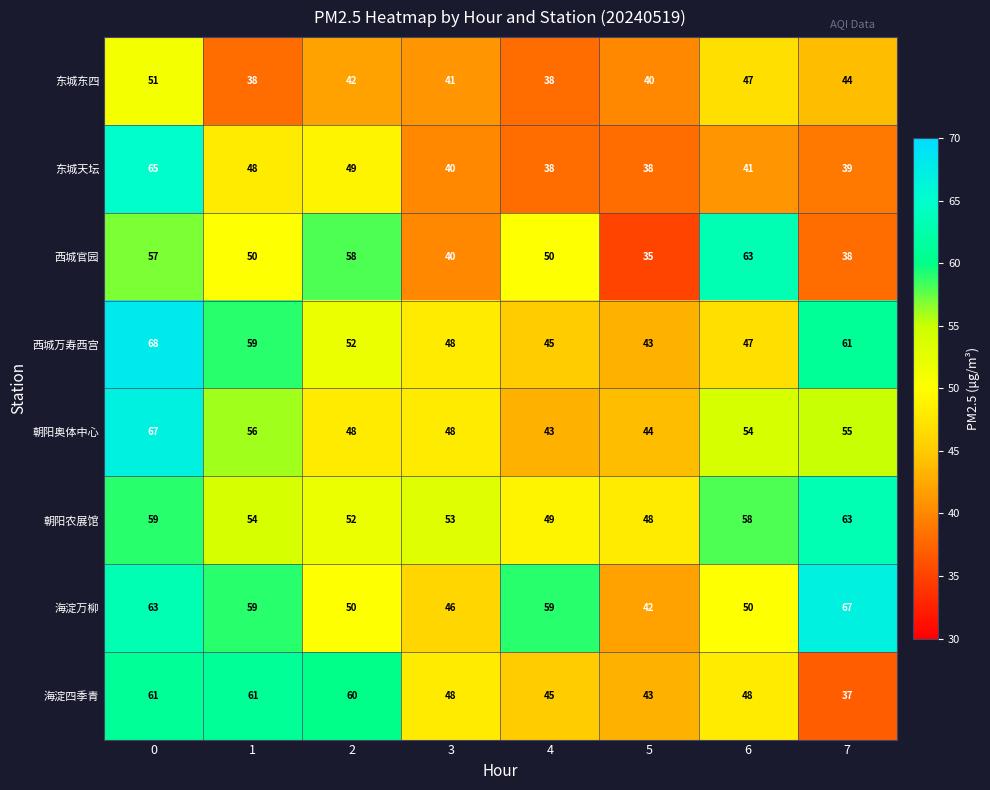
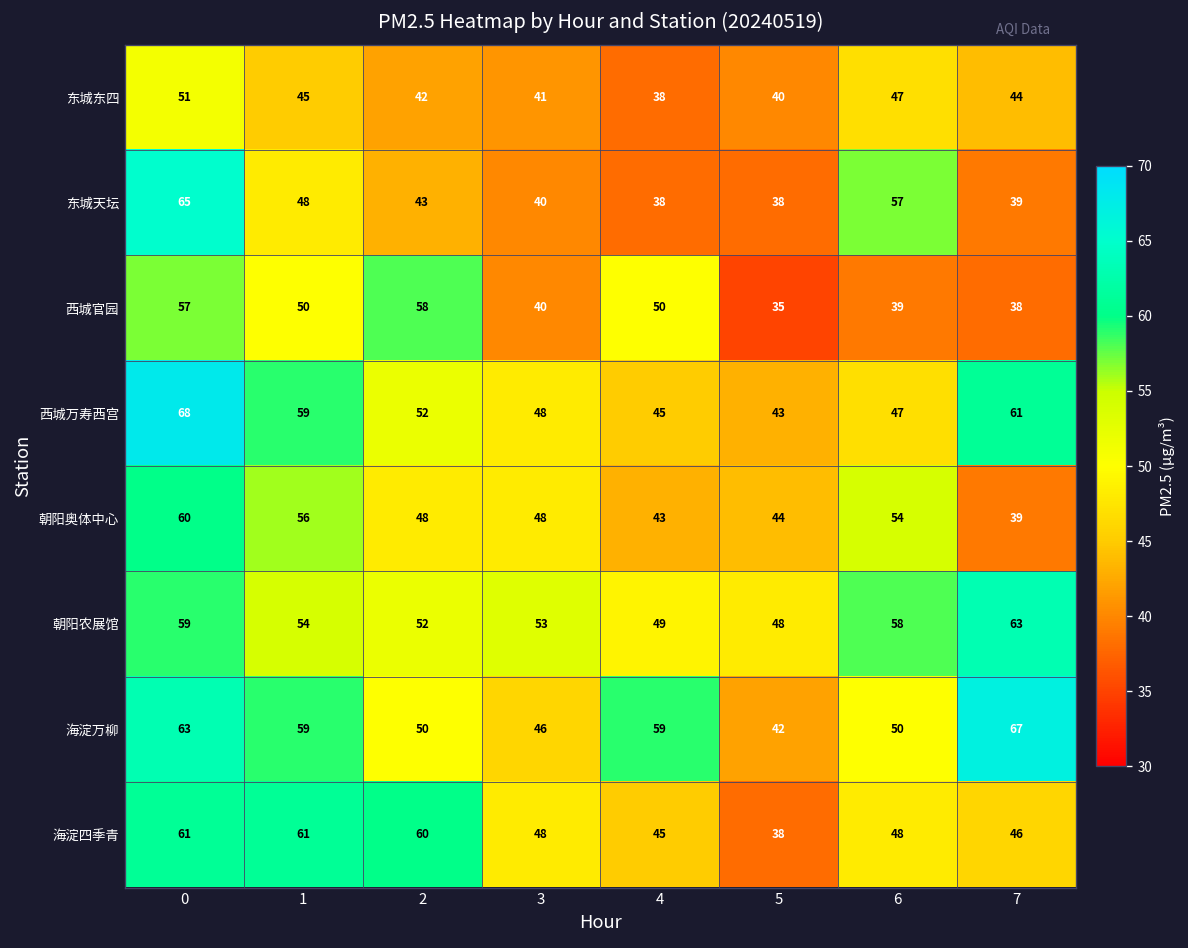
  {
    "东城东四": {
      "0": 51,
-     "1": 38,
+     "1": 45,
      "2": 42,
      "3": 41,
      "4": 38,
      "5": 40,
      "6": 47,
      "7": 44
    },
    "东城天坛": {
      "0": 65,
      "1": 48,
-     "2": 49,
+     "2": 43,
      "3": 40,
      "4": 38,
      "5": 38,
-     "6": 41,
+     "6": 57,
      "7": 39
    },
    "西城官园": {
      "0": 57,
      "1": 50,
      "2": 58,
      "3": 40,
      "4": 50,
      "5": 35,
-     "6": 63,
+     "6": 39,
      "7": 38
    },
    "西城万寿西宫": {
      "0": 68,
      "1": 59,
      "2": 52,
      "3": 48,
      "4": 45,
      "5": 43,
      "6": 47,
      "7": 61
    },
    "朝阳奥体中心": {
-     "0": 67,
+     "0": 60,
      "1": 56,
      "2": 48,
      "3": 48,
      "4": 43,
      "5": 44,
      "6": 54,
-     "7": 55
+     "7": 39
    },
    "朝阳农展馆": {
      "0": 59,
      "1": 54,
      "2": 52,
      "3": 53,
      "4": 49,
      "5": 48,
      "6": 58,
      "7": 63
    },
    "海淀万柳": {
      "0": 63,
      "1": 59,
      "2": 50,
      "3": 46,
      "4": 59,
      "5": 42,
      "6": 50,
      "7": 67
    },
    "海淀四季青": {
      "0": 61,
      "1": 61,
      "2": 60,
      "3": 48,
      "4": 45,
-     "5": 43,
+     "5": 38,
      "6": 48,
-     "7": 37
+     "7": 46
    }
  }
